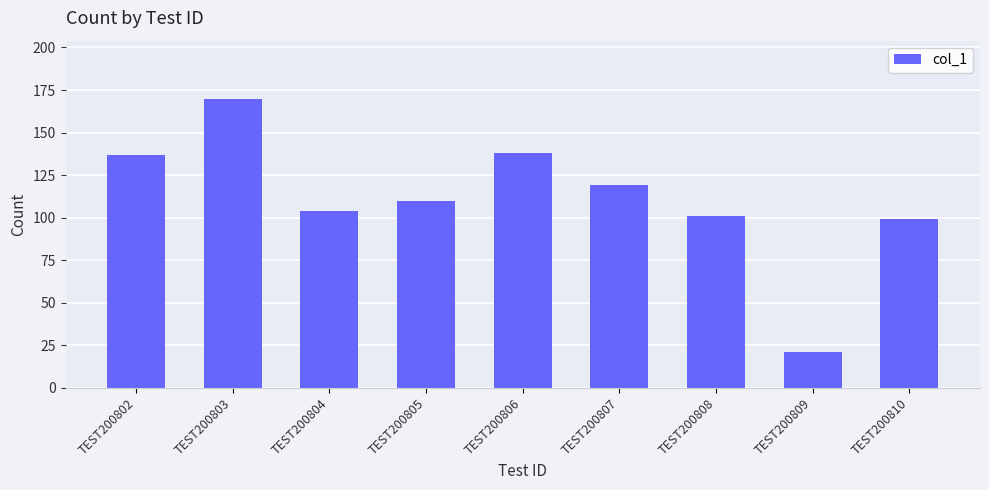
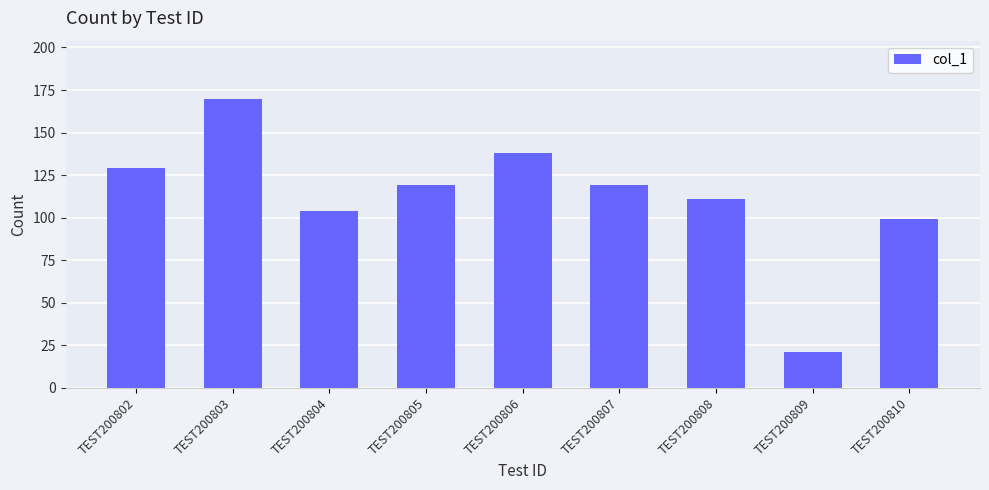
  {
-   "TEST200802": 137,
+   "TEST200802": 129,
    "TEST200803": 170,
    "TEST200804": 104,
-   "TEST200805": 110,
+   "TEST200805": 119,
    "TEST200806": 138,
    "TEST200807": 119,
-   "TEST200808": 101,
+   "TEST200808": 111,
    "TEST200809": 21,
    "TEST200810": 99
  }
